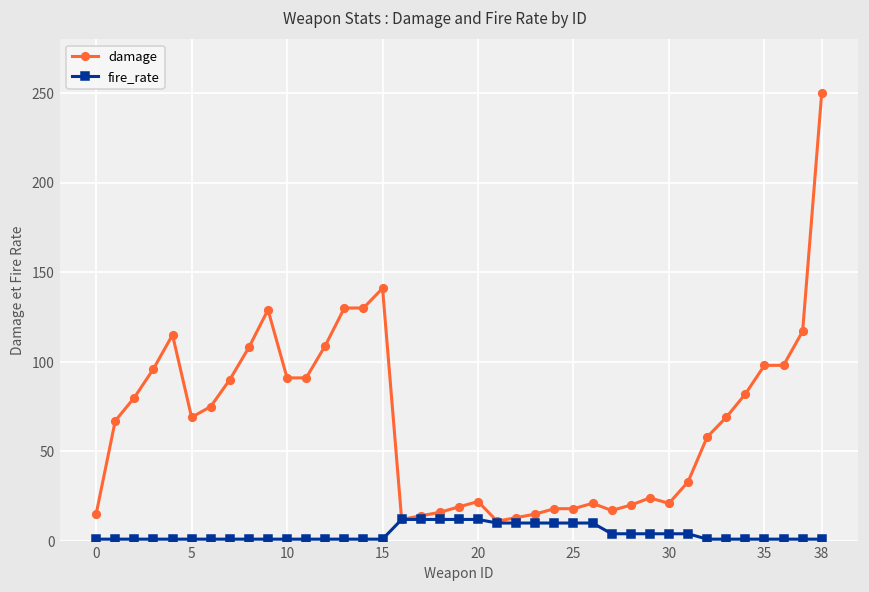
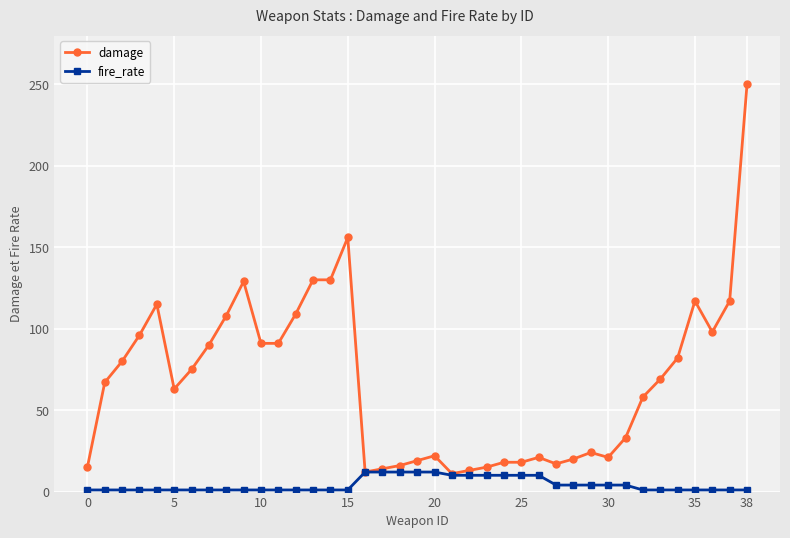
  {
    "damage": {
      "0": 15,
-     "5": 69,
+     "5": 63,
      "10": 91,
-     "15": 141,
+     "15": 156,
      "20": 22,
      "25": 18,
      "30": 21,
-     "35": 98,
+     "35": 117,
      "38": 250
    },
    "fire_rate": {
      "0": 1,
      "5": 1,
      "10": 1,
      "15": 1,
      "20": 12,
      "25": 10,
      "30": 4,
      "35": 1,
      "38": 1
    }
  }
